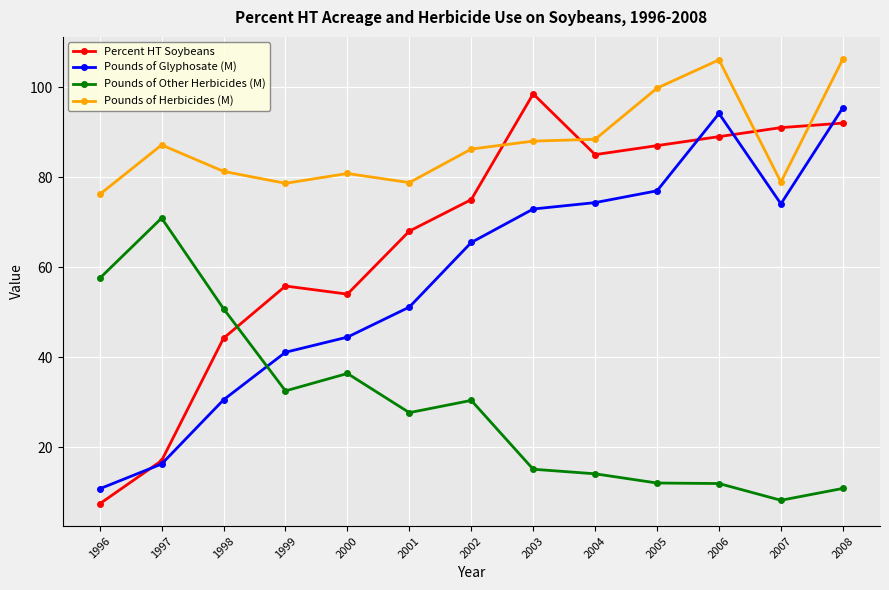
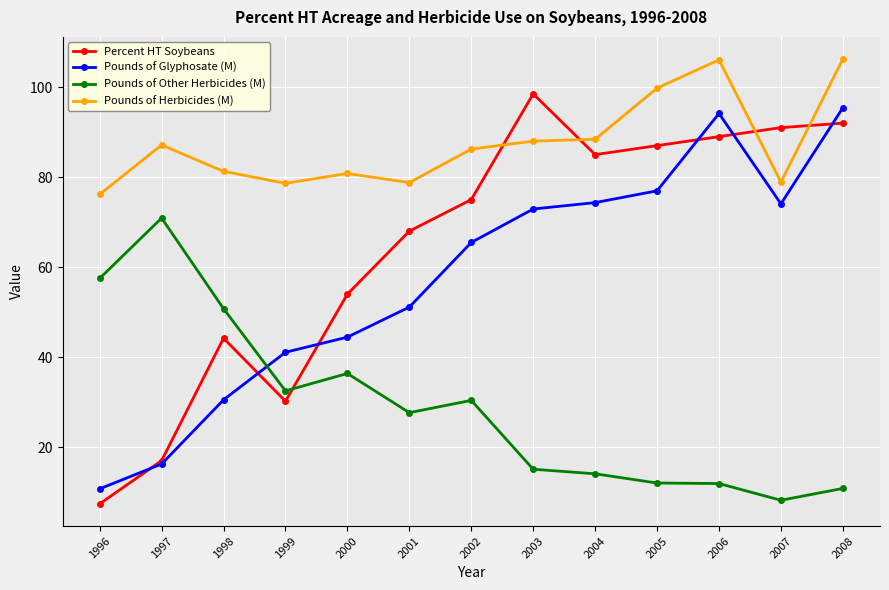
  {
    "Percent HT Soybeans": {
      "1996": 7,
      "1997": 17,
      "1998": 44,
-     "1999": 56,
+     "1999": 30,
      "2000": 54,
      "2001": 68,
      "2002": 75,
      "2003": 99,
      "2004": 85,
      "2005": 87,
      "2006": 89,
      "2007": 91,
      "2008": 92
    },
    "Pounds of Glyphosate (M)": {
      "1996": 11,
      "1997": 16,
      "1998": 31,
      "1999": 41,
      "2000": 44,
      "2001": 51,
      "2002": 65,
      "2003": 73,
      "2004": 74,
      "2005": 77,
      "2006": 94,
      "2007": 74,
      "2008": 95
    },
    "Pounds of Other Herbicides (M)": {
      "1996": 58,
      "1997": 71,
      "1998": 51,
      "1999": 32,
      "2000": 36,
      "2001": 28,
      "2002": 30,
      "2003": 15,
      "2004": 14,
      "2005": 12,
      "2006": 12,
      "2007": 8,
      "2008": 11
    },
    "Pounds of Herbicides (M)": {
      "1996": 76,
      "1997": 87,
      "1998": 81,
      "1999": 79,
      "2000": 81,
      "2001": 79,
      "2002": 86,
      "2003": 88,
      "2004": 88,
      "2005": 100,
      "2006": 106,
      "2007": 79,
      "2008": 106
    }
  }
